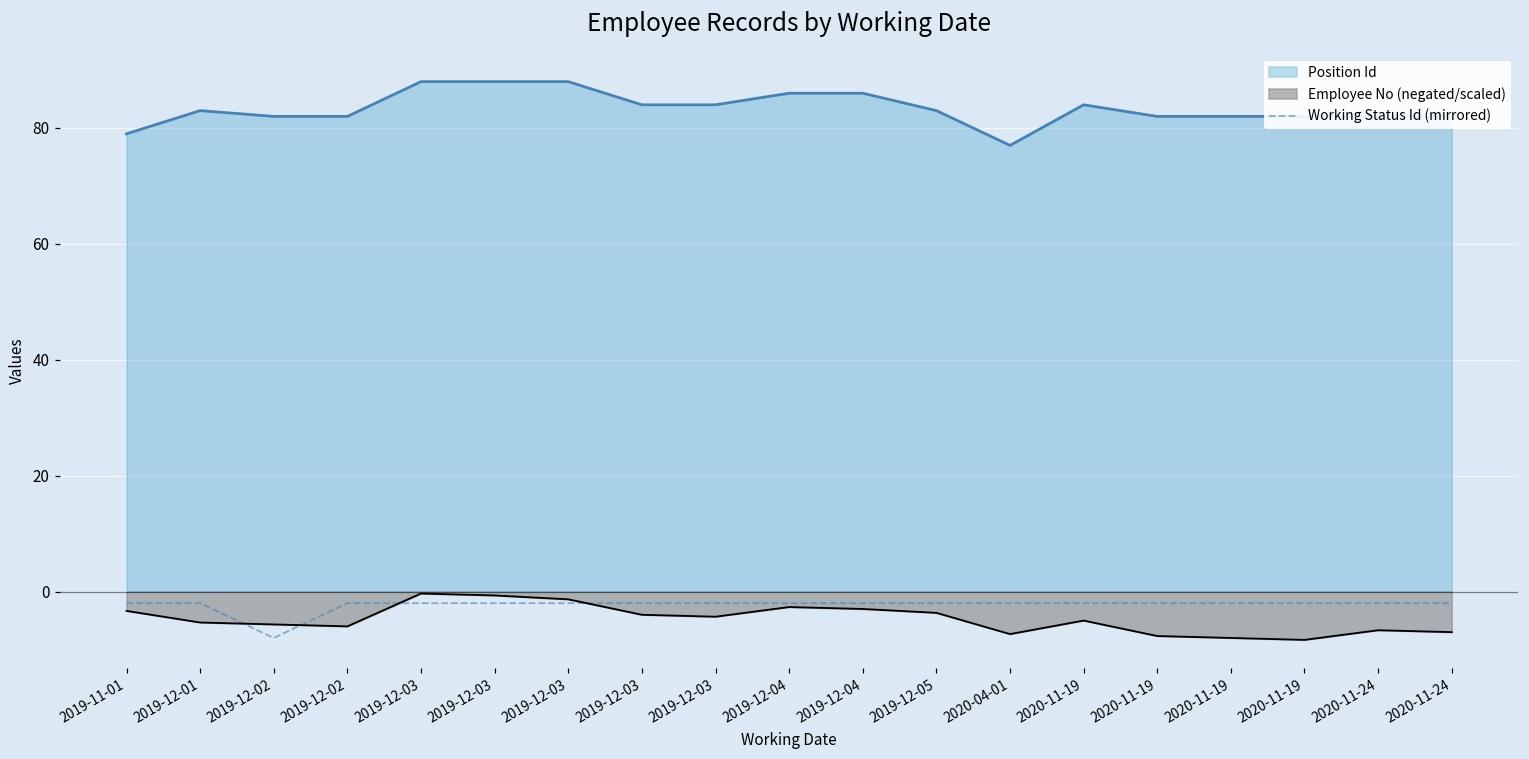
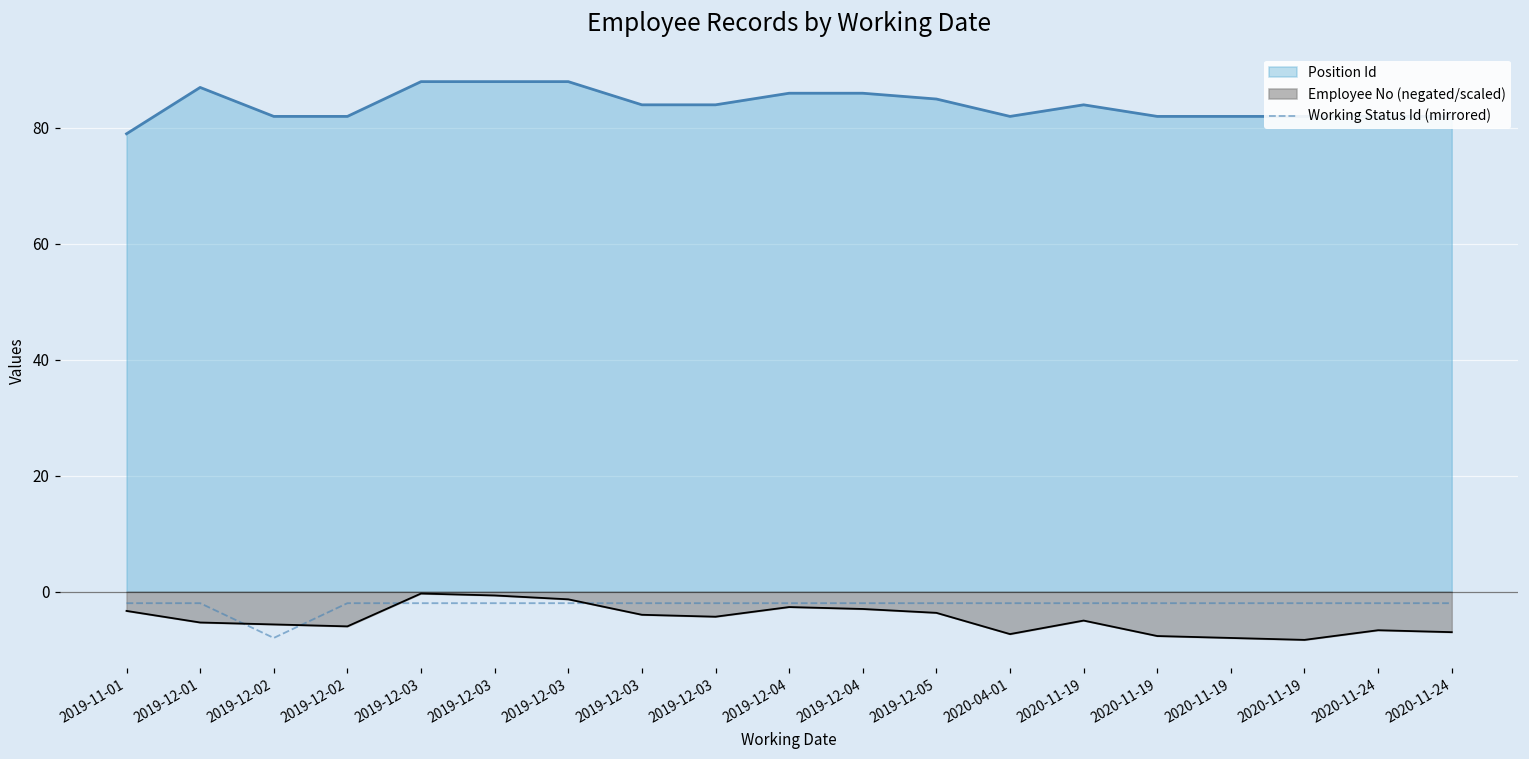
  {
    "Position Id": {
      "2019-11-01": 79,
-     "2019-12-01": 83,
-     "2019-12-05": 83,
-     "2020-04-01": 77
+     "2019-12-01": 87,
+     "2019-12-05": 85,
+     "2020-04-01": 82
    },
    "Working Status Id (mirrored)": {
      "2019-11-01": -2,
      "2019-12-01": -2,
      "2019-12-05": -2,
      "2020-04-01": -2
    }
  }
